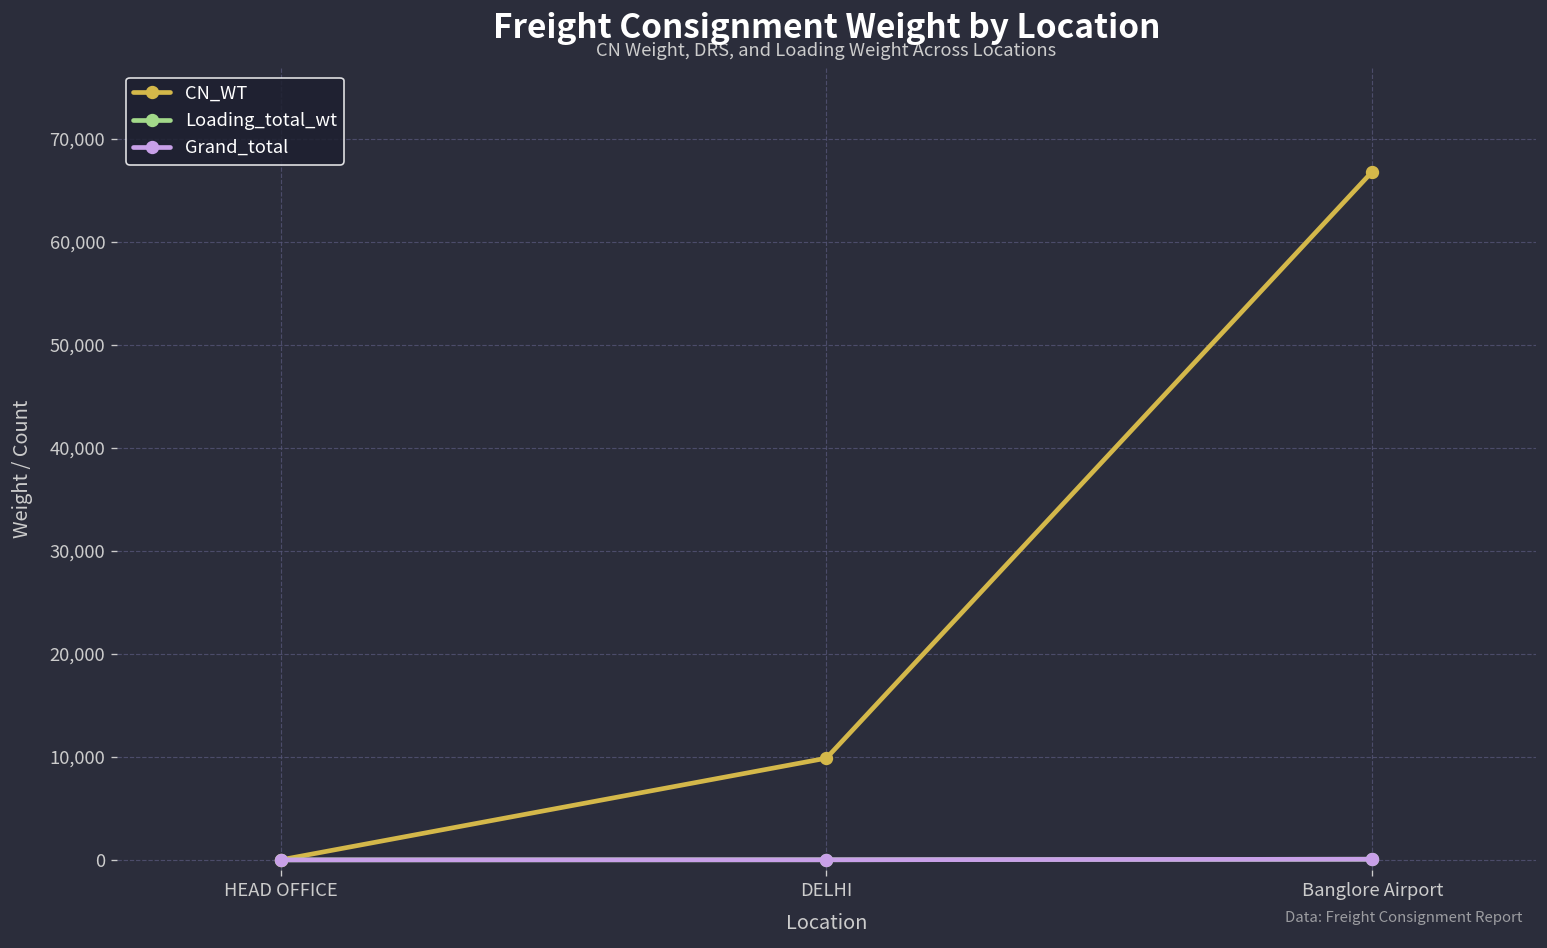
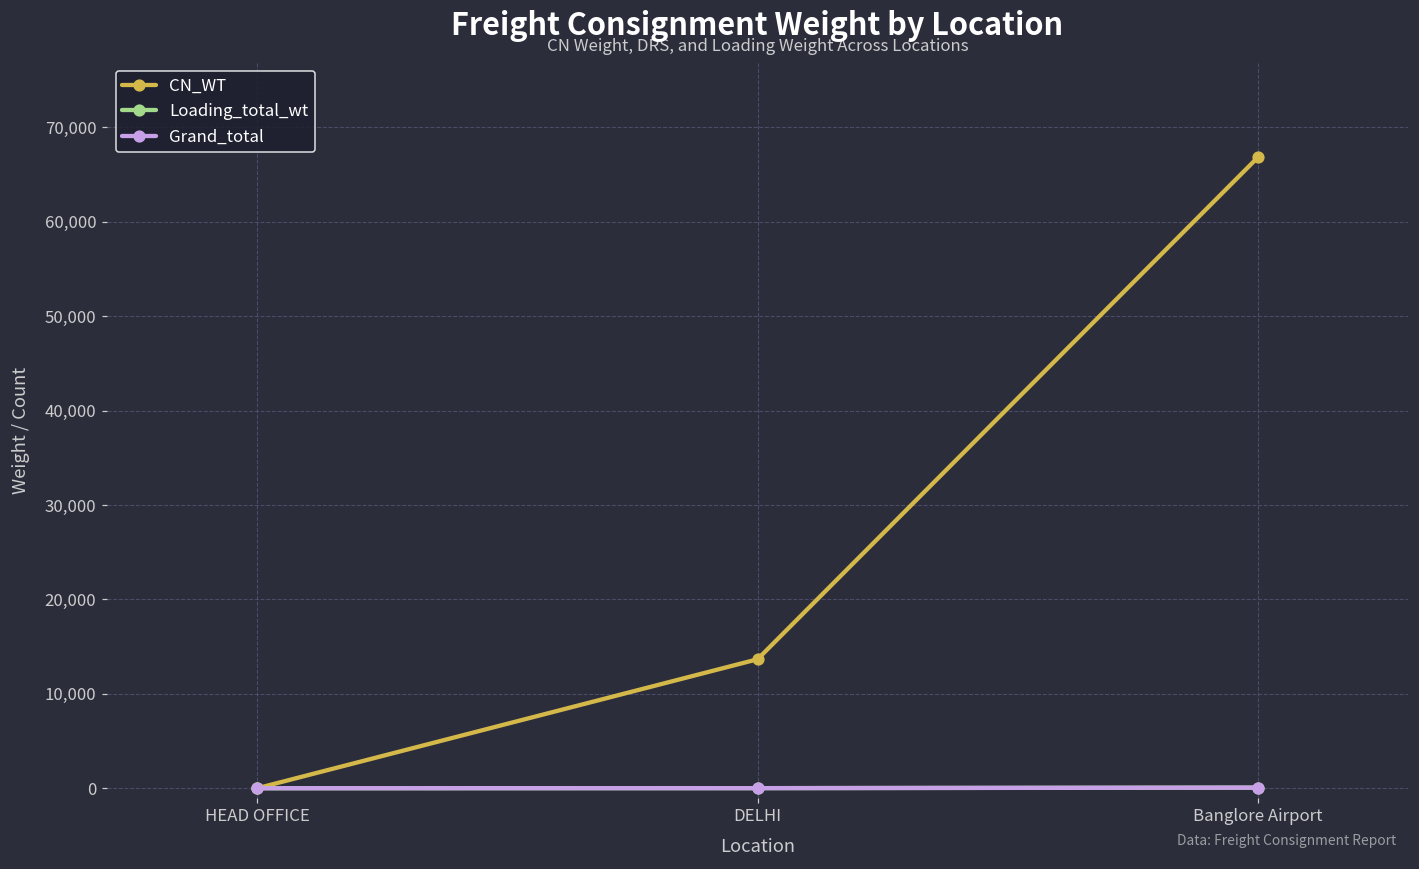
  {
    "CN_WT": {
-     "DELHI": "10,000",
+     "DELHI": "14,000",
      "Banglore Airport": "67,000"
    },
    "Grand_total": {
      "DELHI": "0",
      "Banglore Airport": "0"
    }
  }
